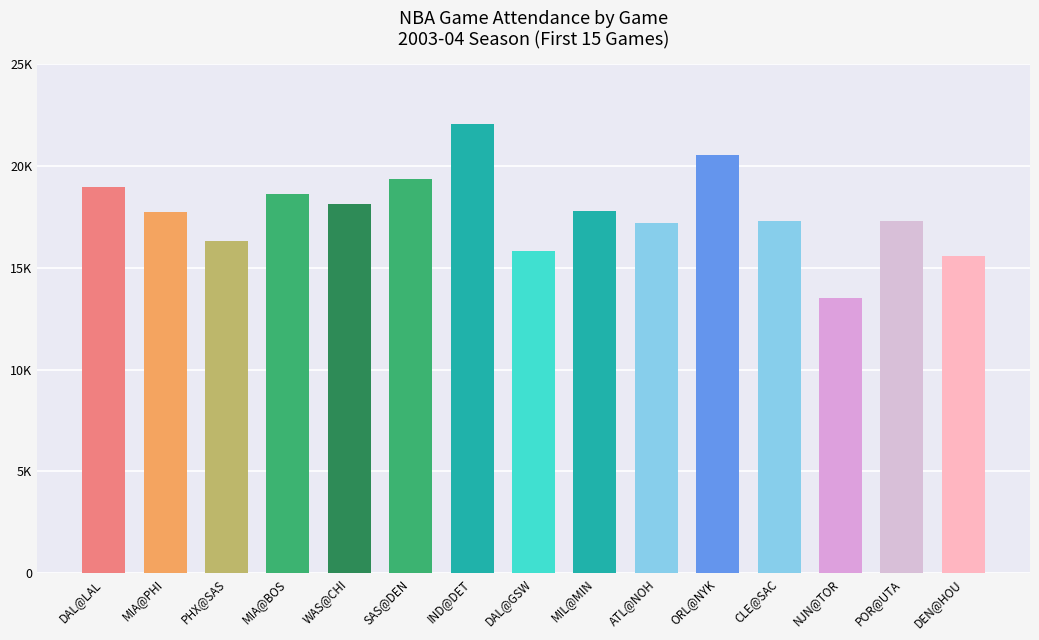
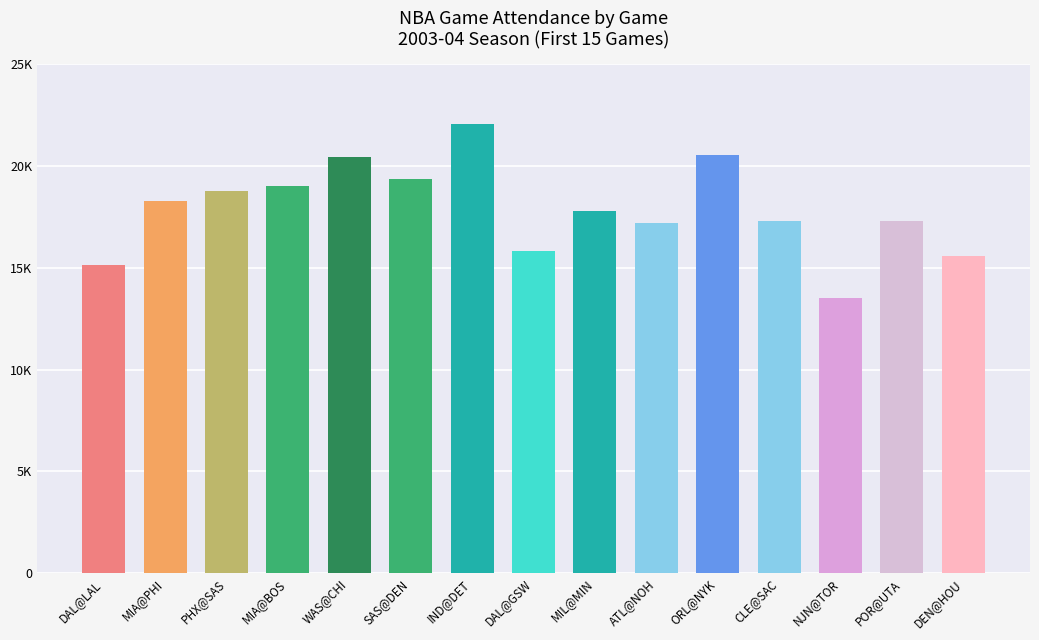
  {
-   "DAL@LAL": 19000,
-   "MIA@PHI": 17700,
-   "PHX@SAS": 16300,
-   "MIA@BOS": 18600,
-   "WAS@CHI": 18100,
+   "DAL@LAL": 15200,
+   "MIA@PHI": 18300,
+   "PHX@SAS": 18800,
+   "MIA@BOS": 19000,
+   "WAS@CHI": 20500,
    "SAS@DEN": 19400,
    "IND@DET": 22100,
    "DAL@GSW": 15800,
    "MIL@MIN": 17800,
    "ATL@NOH": 17200,
    "ORL@NYK": 20600,
    "CLE@SAC": 17300,
    "NJN@TOR": 13500,
    "POR@UTA": 17300,
    "DEN@HOU": 15600
  }
